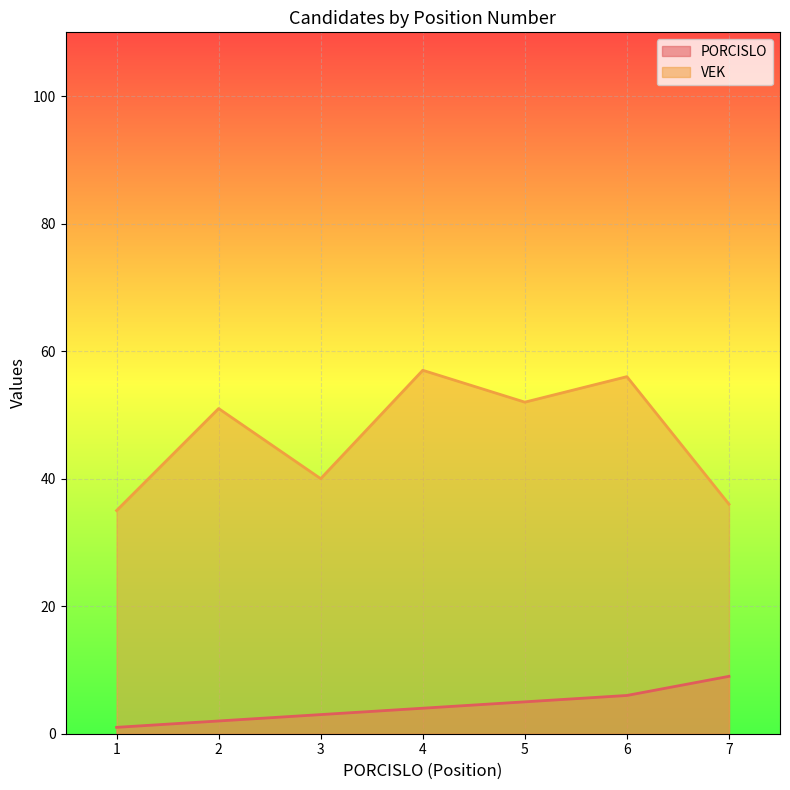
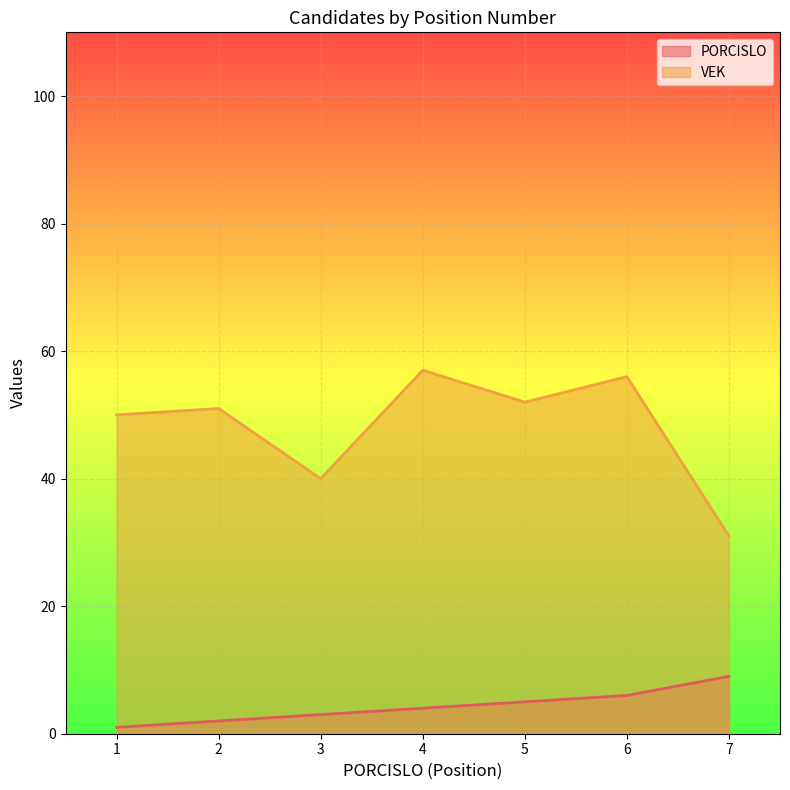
  {
    "PORCISLO": {
      "1": 1,
      "2": 2,
      "3": 3,
      "4": 4,
      "5": 5,
      "6": 6,
      "7": 9
    },
    "VEK": {
-     "1": 35,
+     "1": 50,
      "2": 51,
      "3": 40,
      "4": 57,
      "5": 52,
      "6": 56,
-     "7": 36
+     "7": 31
    }
  }
